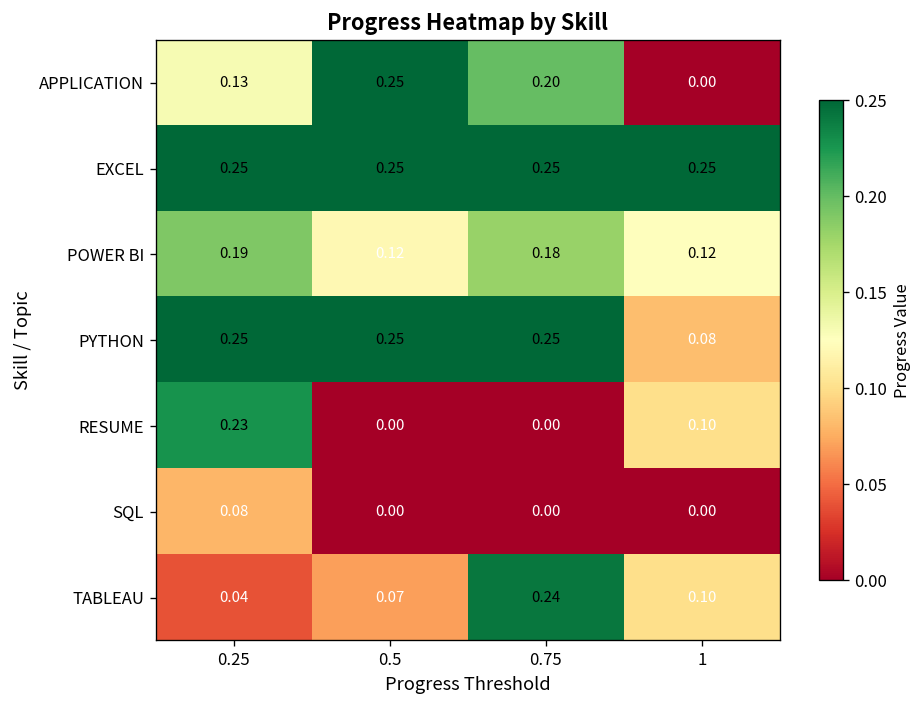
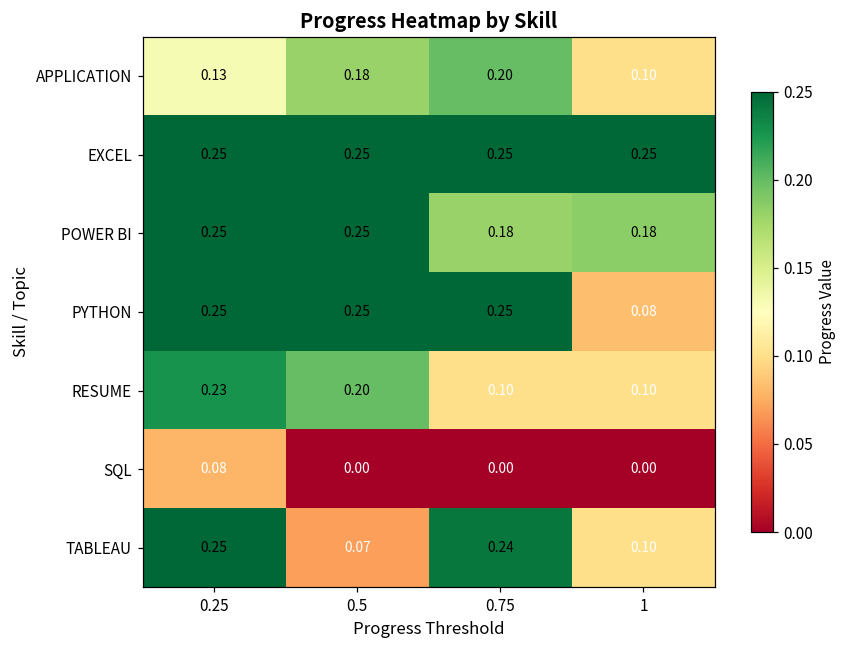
  {
    "APPLICATION": {
      "0.25": 0.13,
-     "0.5": 0.25,
+     "0.5": 0.18,
      "0.75": 0.20,
-     "1": 0.00
+     "1": 0.10
    },
    "EXCEL": {
      "0.25": 0.25,
      "0.5": 0.25,
      "0.75": 0.25,
      "1": 0.25
    },
    "POWER BI": {
-     "0.25": 0.19,
-     "0.5": 0.12,
+     "0.25": 0.25,
+     "0.5": 0.25,
      "0.75": 0.18,
-     "1": 0.12
+     "1": 0.18
    },
    "PYTHON": {
      "0.25": 0.25,
      "0.5": 0.25,
      "0.75": 0.25,
      "1": 0.08
    },
    "RESUME": {
      "0.25": 0.23,
-     "0.5": 0.00,
-     "0.75": 0.00,
+     "0.5": 0.20,
+     "0.75": 0.10,
      "1": 0.10
    },
    "SQL": {
      "0.25": 0.08,
      "0.5": 0.00,
      "0.75": 0.00,
      "1": 0.00
    },
    "TABLEAU": {
-     "0.25": 0.04,
+     "0.25": 0.25,
      "0.5": 0.07,
      "0.75": 0.24,
      "1": 0.10
    }
  }
